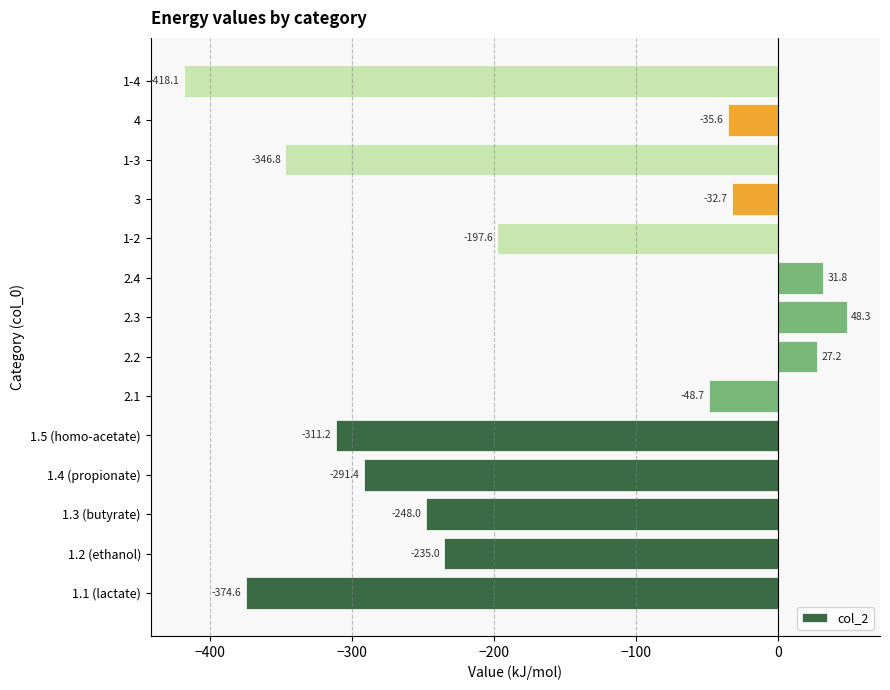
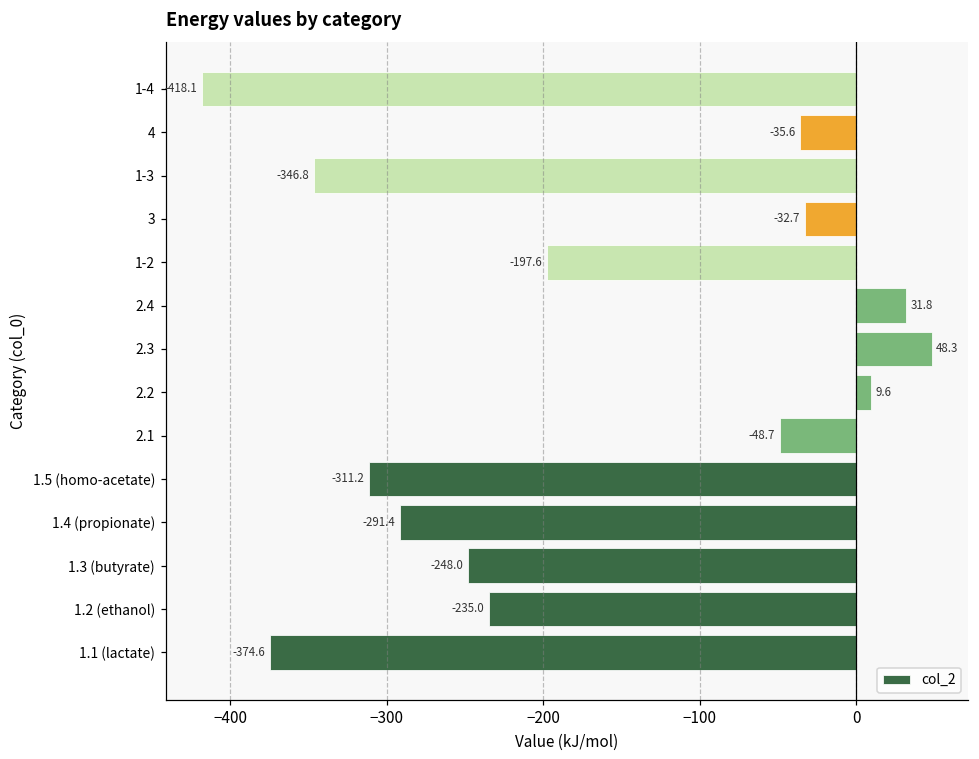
  {
    "1-4": -418.1,
    "4": -35.6,
    "1-3": -346.8,
    "3": -32.7,
    "1-2": -197.6,
    "2.4": 31.8,
    "2.3": 48.3,
-   "2.2": 27.2,
+   "2.2": 9.6,
    "2.1": -48.7,
    "1.5 (homo-acetate)": -311.2,
    "1.4 (propionate)": -291.4,
    "1.3 (butyrate)": -248.0,
    "1.2 (ethanol)": -235.0,
    "1.1 (lactate)": -374.6
  }
